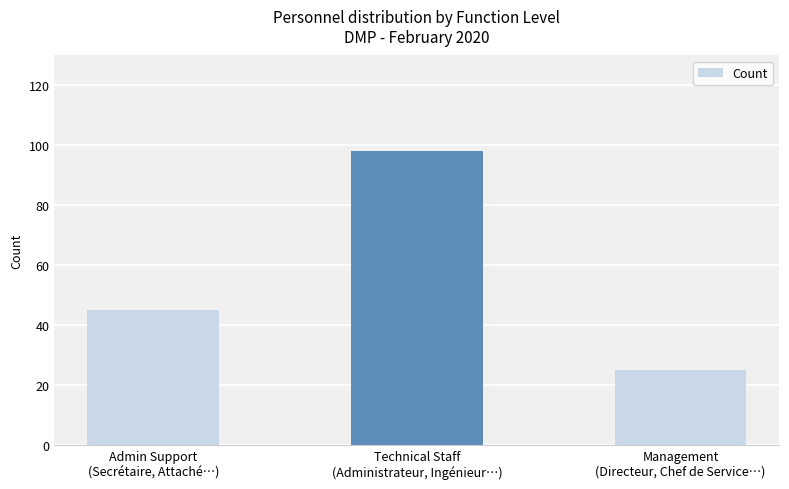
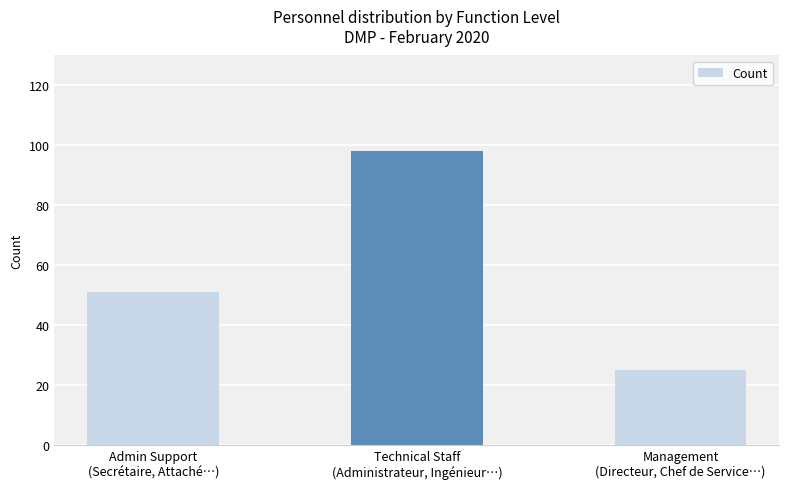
  {
-   "Admin Support (Secrétaire, Attaché…)": 45,
+   "Admin Support (Secrétaire, Attaché…)": 51,
    "Technical Staff (Administrateur, Ingénieur…)": 98,
    "Management (Directeur, Chef de Service…)": 25
  }
